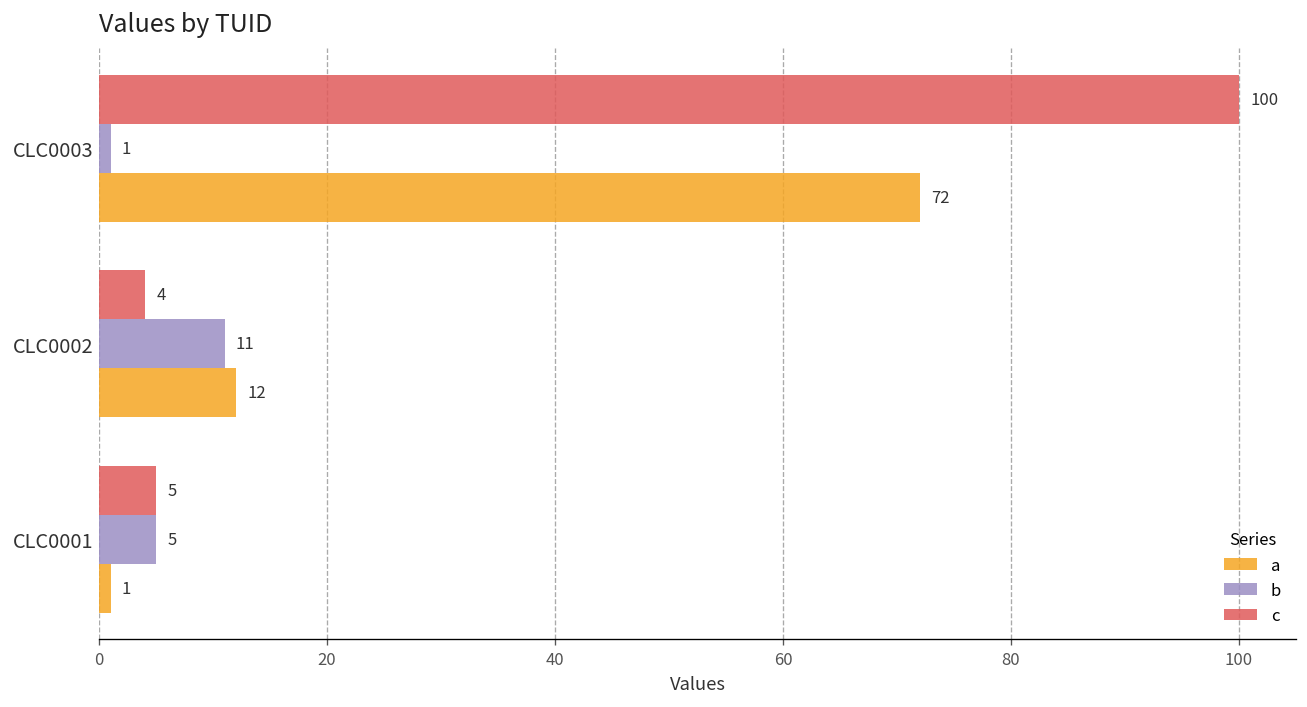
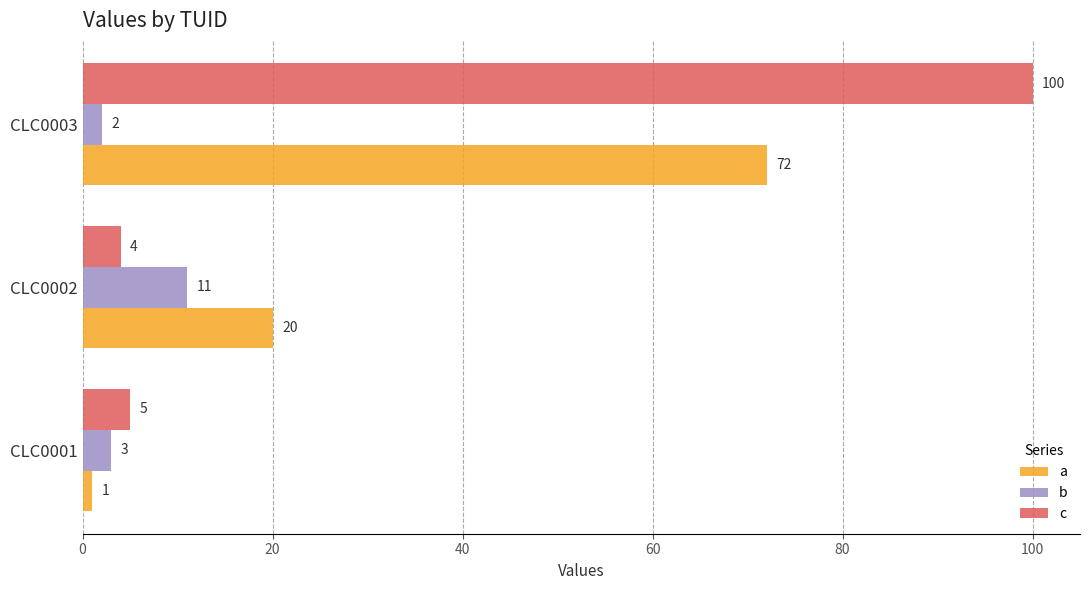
  {
    "a": {
      "CLC0003": 72,
-     "CLC0002": 12,
+     "CLC0002": 20,
      "CLC0001": 1
    },
    "b": {
-     "CLC0003": 1,
+     "CLC0003": 2,
      "CLC0002": 11,
-     "CLC0001": 5
+     "CLC0001": 3
    },
    "c": {
      "CLC0003": 100,
      "CLC0002": 4,
      "CLC0001": 5
    }
  }
